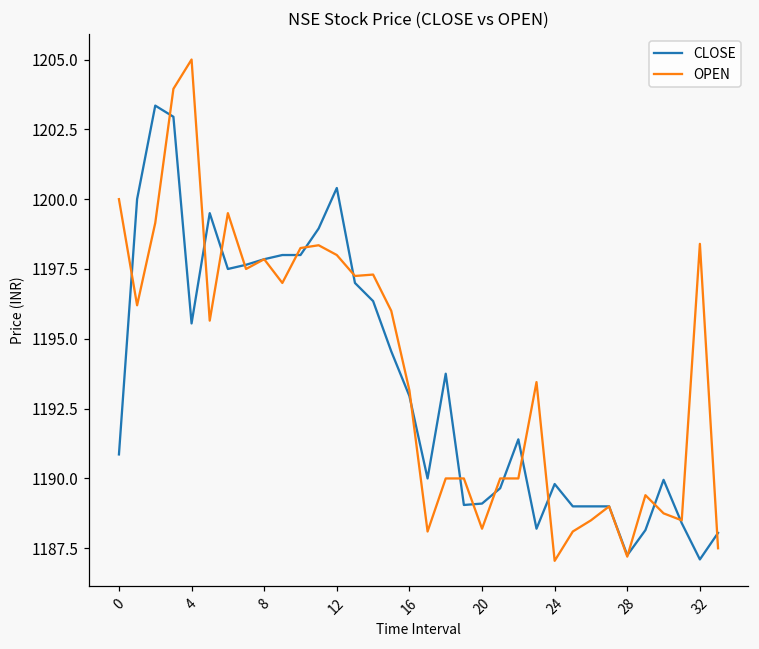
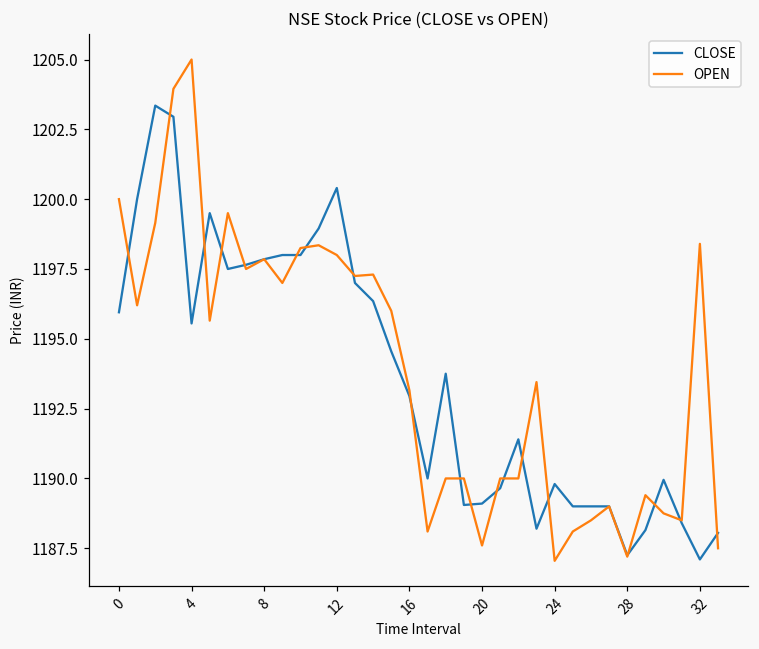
  {
    "CLOSE": {
-     "0": 1190.9,
+     "0": 1196.0,
      "4": 1195.6,
      "12": 1200.4,
      "16": 1193.0,
      "20": 1189.1,
      "24": 1189.8,
      "32": 1187.1
    },
    "OPEN": {
      "0": 1200.0,
      "4": 1205.0,
      "12": 1198.0,
      "16": 1193.2,
-     "20": 1188.2,
+     "20": 1187.6,
      "24": 1187.1,
      "32": 1198.4
    }
  }
